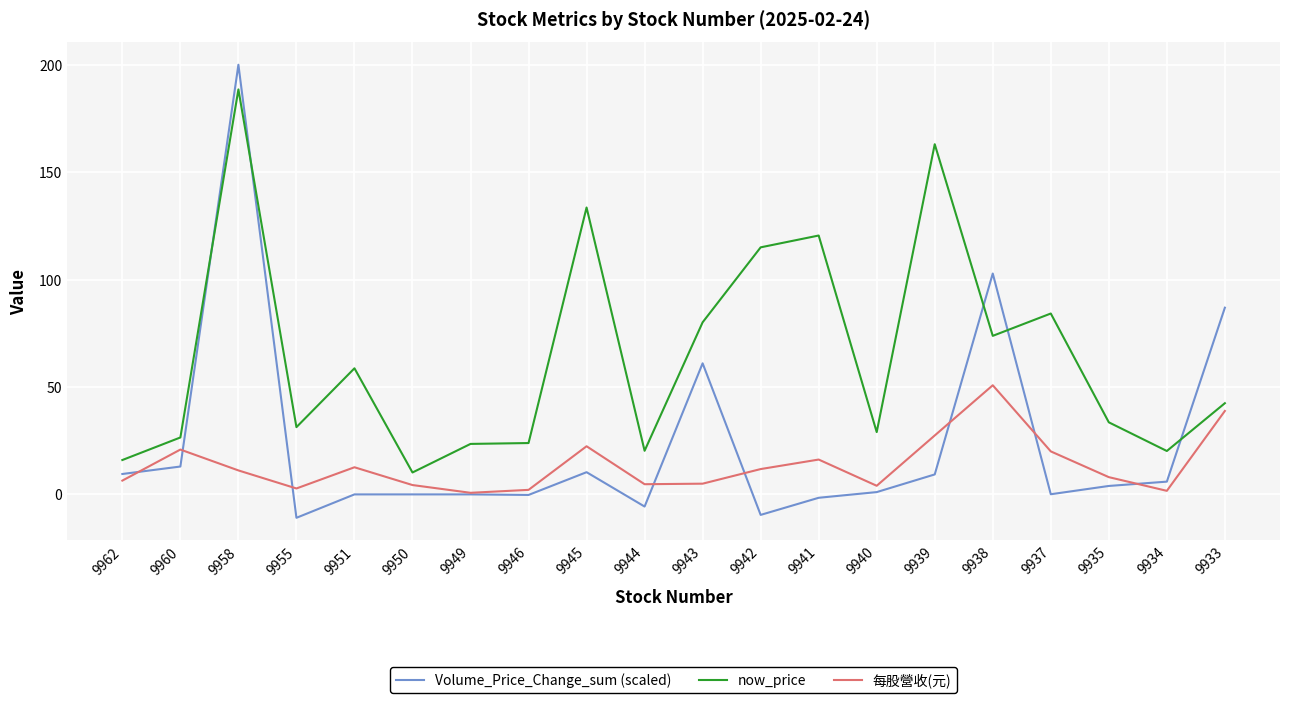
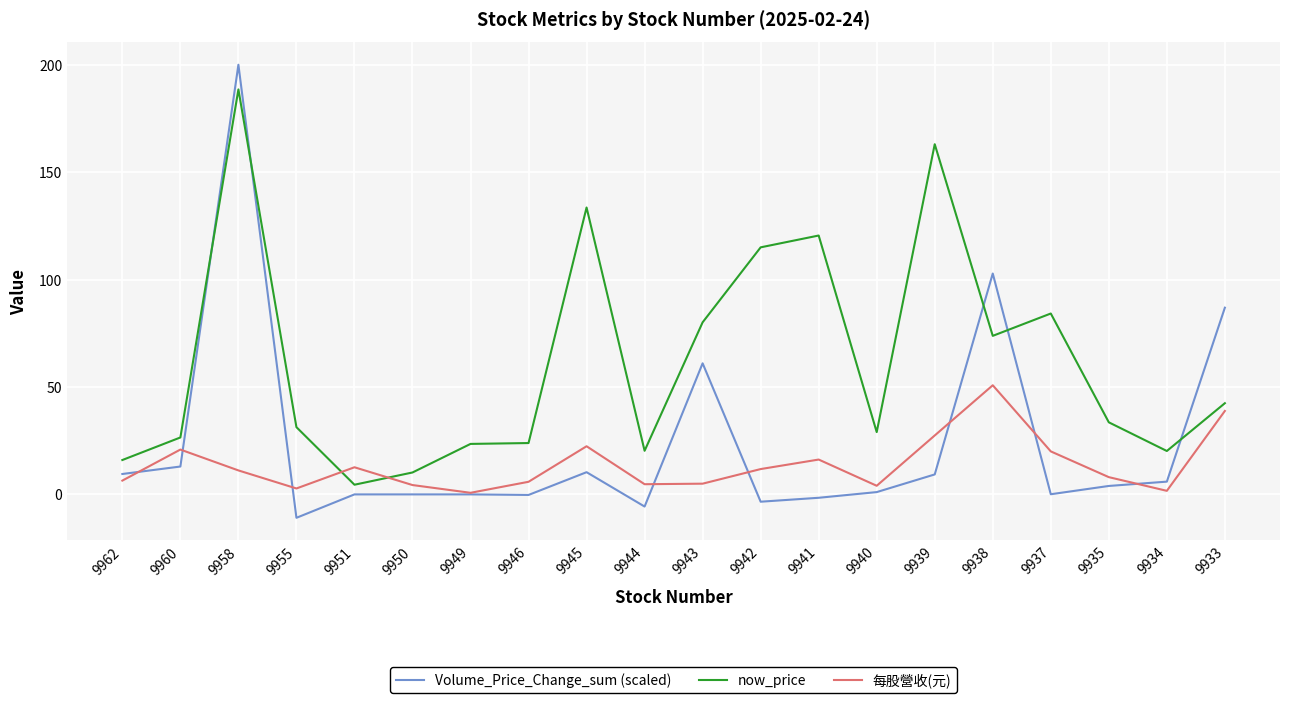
  {
    "Volume_Price_Change_sum (scaled)": {
      "9962": 9,
      "9960": 13,
      "9958": 200,
      "9955": -11,
      "9951": 0,
      "9950": 0,
      "9946": 0,
      "9945": 10,
      "9944": -6,
      "9943": 61,
-     "9942": -10,
+     "9942": -3,
      "9941": -2,
      "9940": 1,
      "9939": 9,
      "9938": 103,
      "9937": 0,
      "9935": 4,
      "9934": 6,
      "9933": 87
    },
    "now_price": {
      "9962": 16,
      "9960": 27,
      "9958": 189,
      "9955": 31,
-     "9951": 59,
+     "9951": 5,
      "9950": 10,
      "9949": 24,
      "9946": 24,
      "9945": 134,
      "9944": 20,
      "9943": 80,
      "9942": 115,
      "9941": 121,
      "9940": 29,
      "9939": 163,
      "9938": 74,
      "9937": 84,
      "9935": 34,
      "9934": 20,
      "9933": 42
    },
    "每股營收(元)": {
      "9962": 6,
      "9960": 21,
      "9958": 11,
      "9955": 3,
      "9951": 13,
      "9950": 4,
-     "9946": 2,
+     "9946": 6,
      "9945": 22,
      "9944": 5,
      "9943": 5,
      "9942": 12,
      "9941": 16,
      "9940": 4,
      "9939": 27,
      "9938": 51,
      "9937": 20,
      "9935": 8,
      "9934": 2,
      "9933": 39
    }
  }
